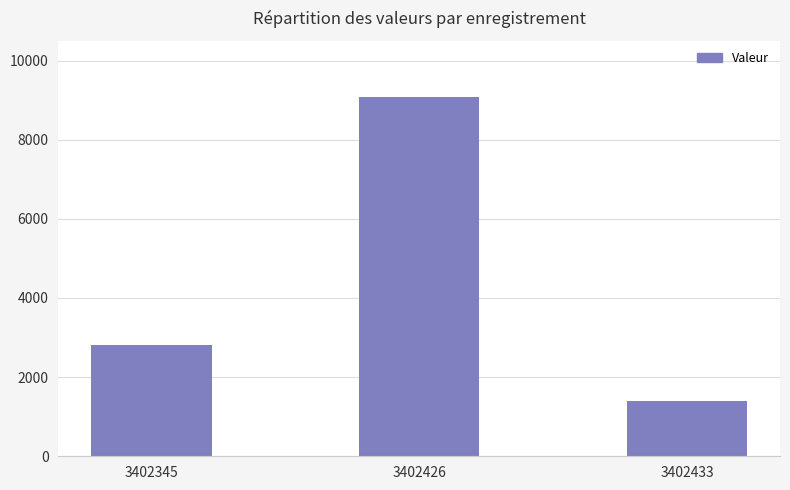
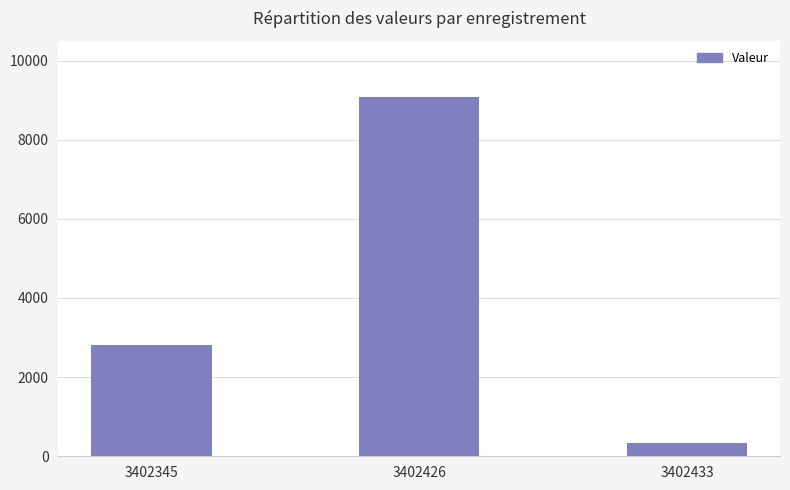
  {
    "3402345": 2800,
    "3402426": 9100,
-   "3402433": 1400
+   "3402433": 300
  }
